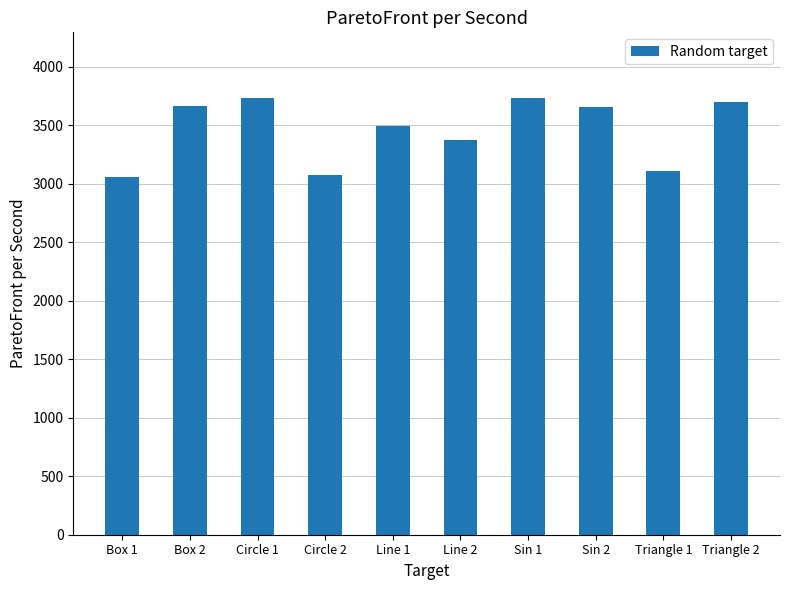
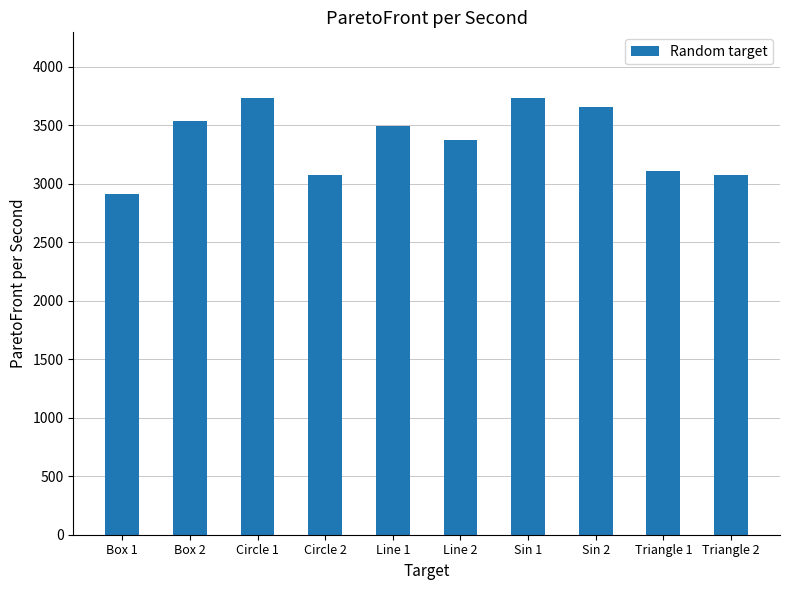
  {
-   "Box 1": 3060,
-   "Box 2": 3660,
+   "Box 1": 2910,
+   "Box 2": 3530,
    "Circle 1": 3730,
    "Circle 2": 3080,
    "Line 1": 3490,
    "Line 2": 3370,
    "Sin 1": 3730,
    "Sin 2": 3650,
    "Triangle 1": 3100,
-   "Triangle 2": 3700
+   "Triangle 2": 3080
  }
